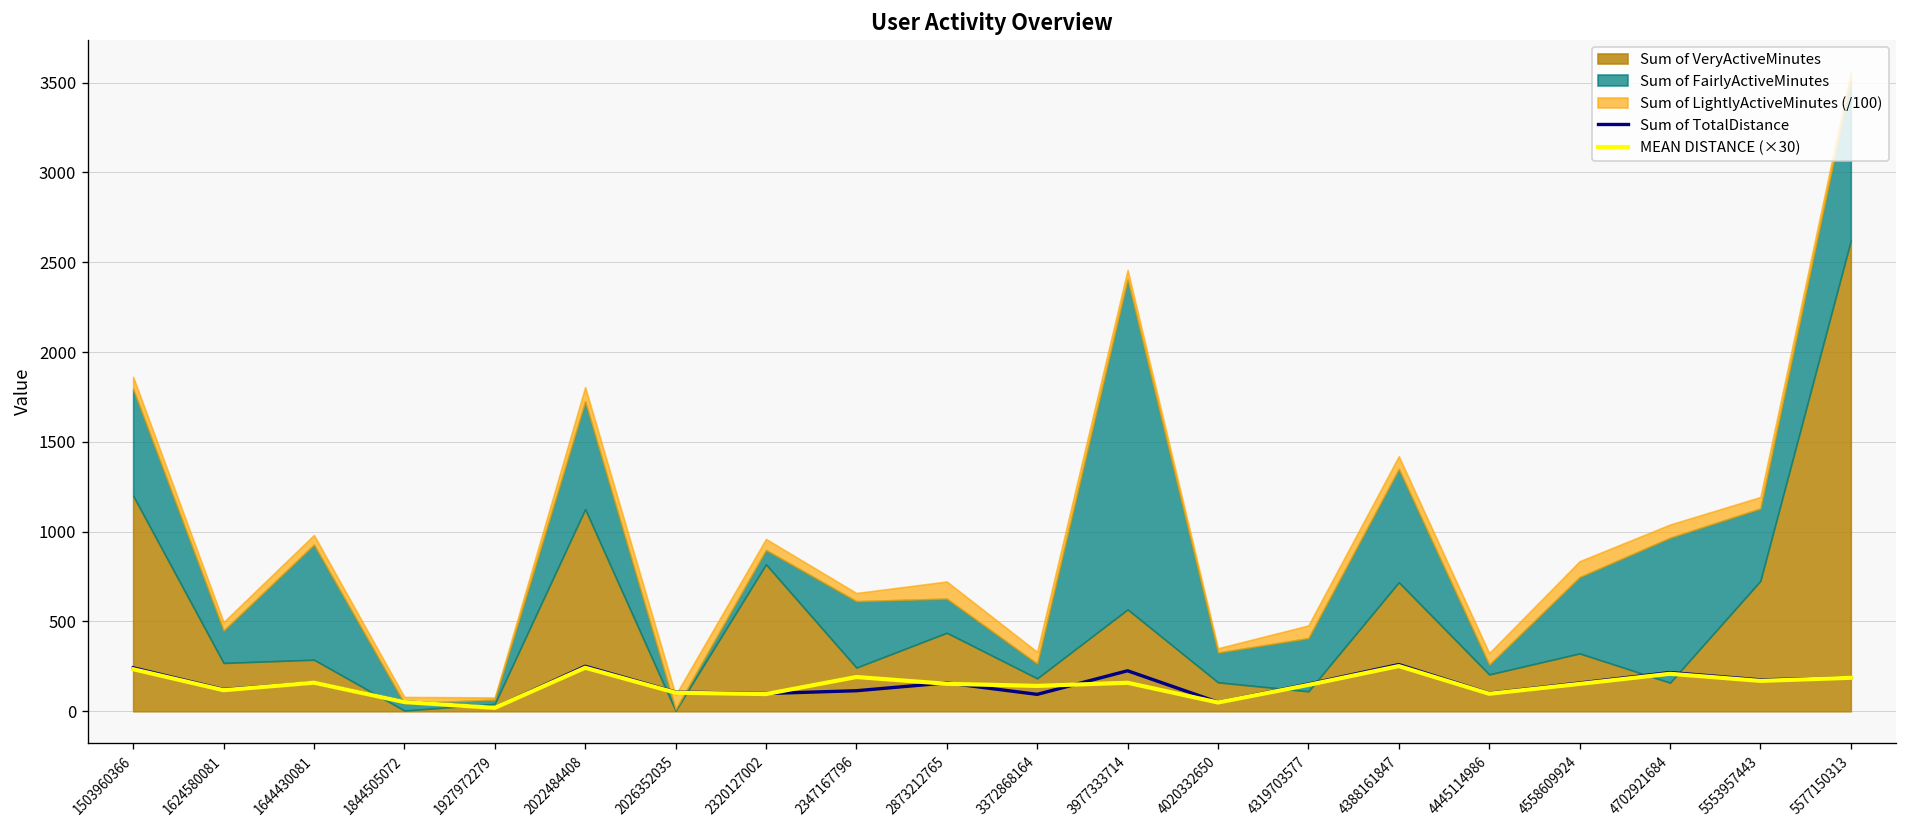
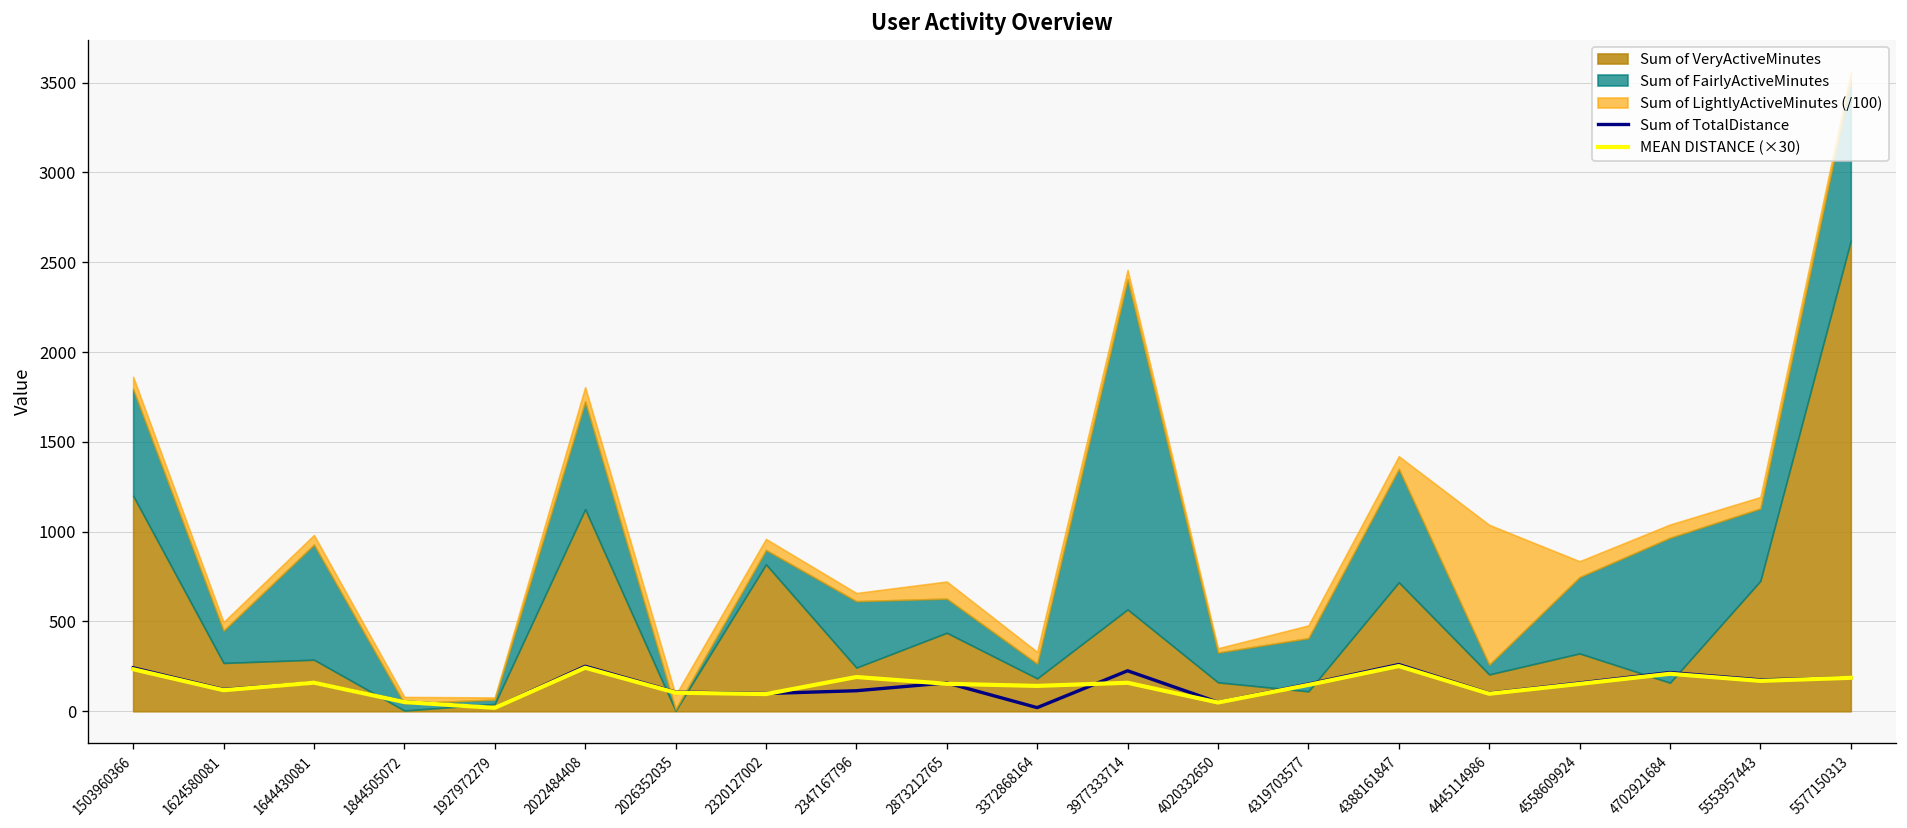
  {
    "Sum of VeryActiveMinutes": {
      "1503960366": 1200,
      "1624580081": 270,
      "1644430081": 290,
      "1927972279": 40,
      "2022484408": 1130,
      "2320127002": 820,
      "2347167796": 240,
      "2873212765": 440,
      "3372868164": 180,
      "3977333714": 570,
      "4020332650": 160,
      "4319703577": 110,
      "4388161847": 720,
      "4445114986": 210,
      "4558609924": 320,
      "4702921684": 160,
      "5553957443": 730,
      "5577150313": 2620
    },
    "Sum of TotalDistance": {
      "2347167796": 110,
-     "3372868164": 90,
+     "3372868164": 20,
      "3977333714": 230
    },
    "Sum of FairlyActiveMinutes": {
      "1503960366": 590,
      "1624580081": 180,
      "1644430081": 640,
      "2022484408": 600,
      "2320127002": 80,
      "2347167796": 370,
      "2873212765": 190,
      "3372868164": 80,
      "3977333714": 1840,
      "4020332650": 170,
      "4319703577": 300,
      "4388161847": 630,
      "4445114986": 50,
      "4558609924": 430,
      "4702921684": 810,
      "5553957443": 400
    },
    "MEAN DISTANCE (×30)": {
      "2347167796": 190,
      "3372868164": 140,
      "3977333714": 160
    },
    "Sum of LightlyActiveMinutes (/100)": {
      "1503960366": 70,
      "1624580081": 50,
      "1644430081": 50,
      "1844505072": 40,
      "2022484408": 80,
      "2320127002": 60,
      "2347167796": 50,
      "2873212765": 100,
      "3372868164": 70,
      "3977333714": 50,
      "4020332650": 20,
      "4319703577": 70,
      "4388161847": 70,
-     "4445114986": 60,
+     "4445114986": 780,
      "4558609924": 90,
      "4702921684": 70,
      "5553957443": 60
    }
  }
